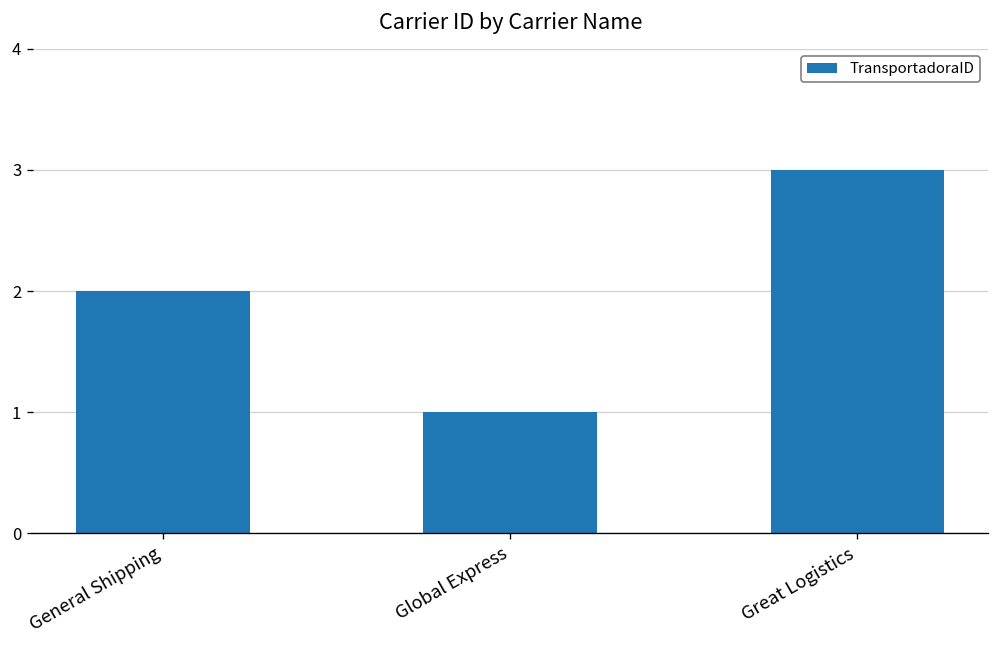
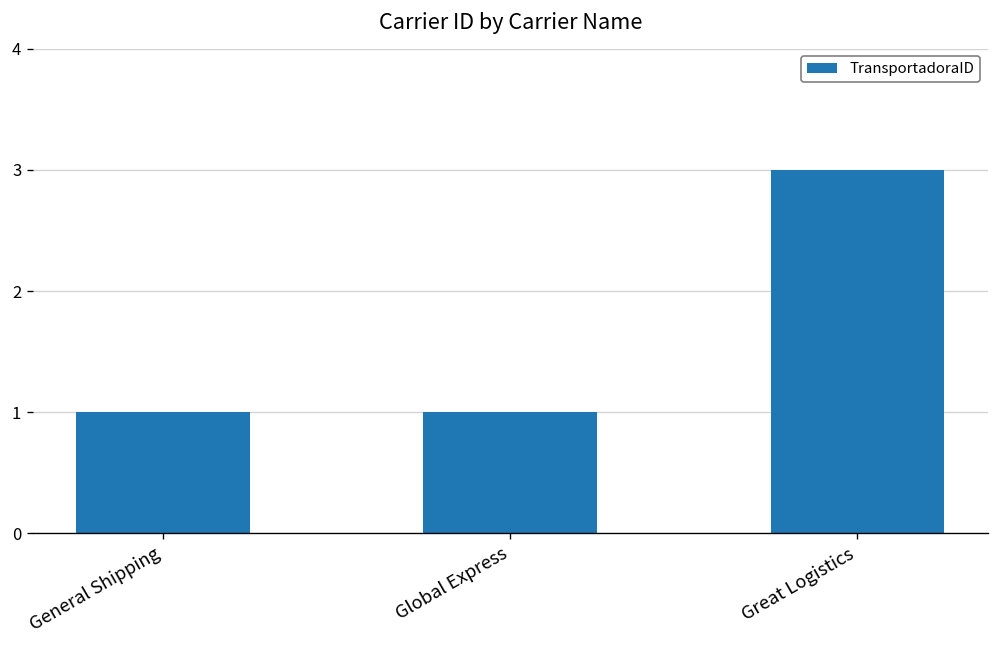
  {
-   "General Shipping": 2,
+   "General Shipping": 1,
    "Global Express": 1,
    "Great Logistics": 3
  }
